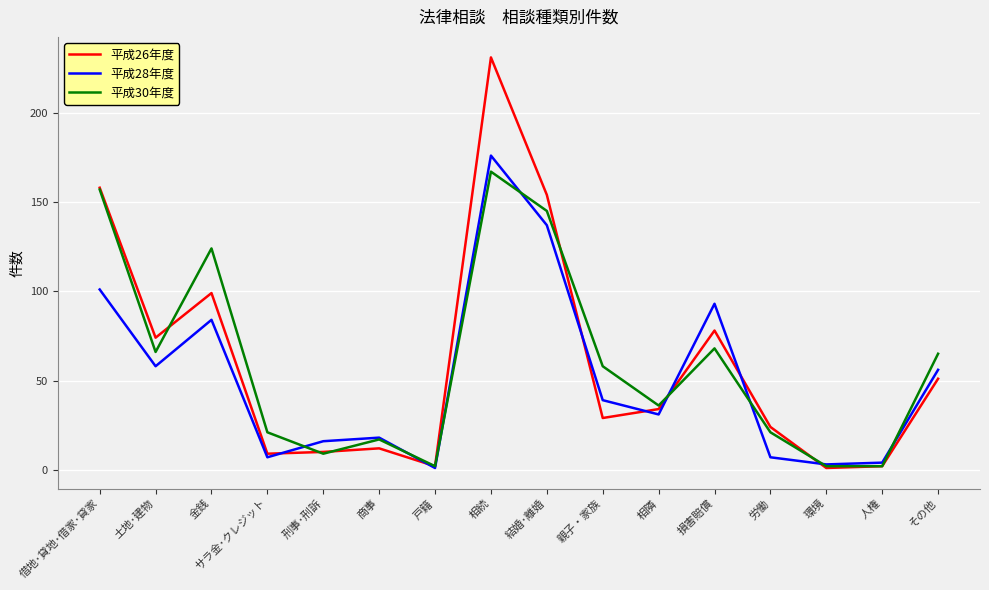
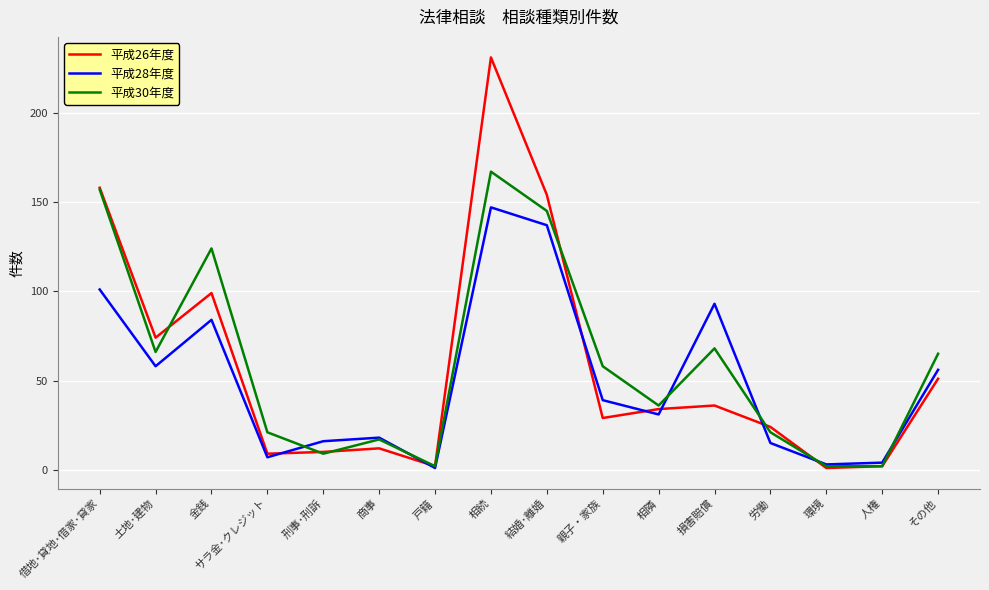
  {
    "平成26年度": {
      "土地･建物": 74,
      "金銭": 99,
      "サラ金･クレジット": 9,
      "商事": 12,
      "相続": 231,
      "結婚･離婚": 154,
      "親子・家族": 29,
      "相隣": 34,
-     "損害賠償": 78,
+     "損害賠償": 36,
      "労働": 24,
      "その他": 51
    },
    "平成28年度": {
      "借地･貸地･借家･貸家": 101,
      "土地･建物": 58,
      "金銭": 84,
      "サラ金･クレジット": 7,
      "刑事･刑訴": 16,
-     "相続": 176,
+     "相続": 147,
      "結婚･離婚": 137,
      "親子・家族": 39,
      "相隣": 31,
      "損害賠償": 93,
-     "労働": 7,
+     "労働": 15,
      "人権": 4,
      "その他": 56
    },
    "平成30年度": {
      "土地･建物": 66,
      "金銭": 124,
      "サラ金･クレジット": 21,
      "相続": 167,
      "結婚･離婚": 145,
      "親子・家族": 58,
      "相隣": 36,
      "損害賠償": 68,
      "労働": 21,
      "その他": 65
    }
  }
